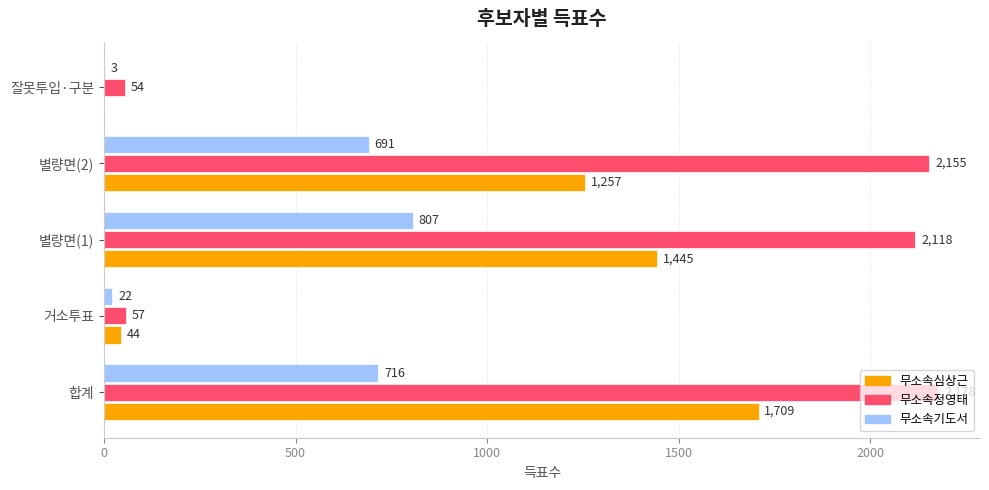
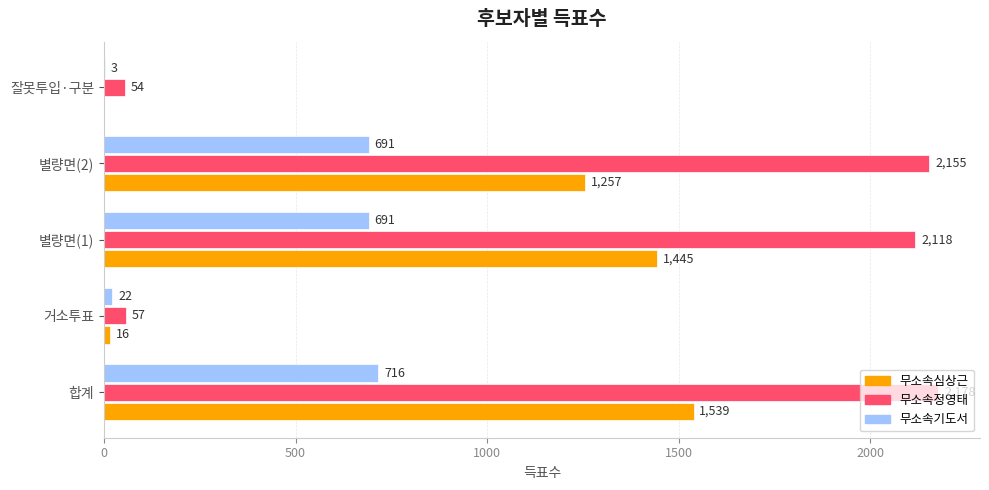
  {
    "무소속심상근": {
      "별량면(2)": "1,257",
      "별량면(1)": "1,445",
-     "거소투표": "44",
-     "합계": "1,709"
+     "거소투표": "16",
+     "합계": "1,539"
    },
    "무소속정영태": {
      "잘못투입·구분": "54",
      "별량면(2)": "2,155",
      "별량면(1)": "2,118",
      "거소투표": "57"
    },
    "무소속기도서": {
      "잘못투입·구분": "3",
      "별량면(2)": "691",
-     "별량면(1)": "807",
+     "별량면(1)": "691",
      "거소투표": "22",
      "합계": "716"
    }
  }
